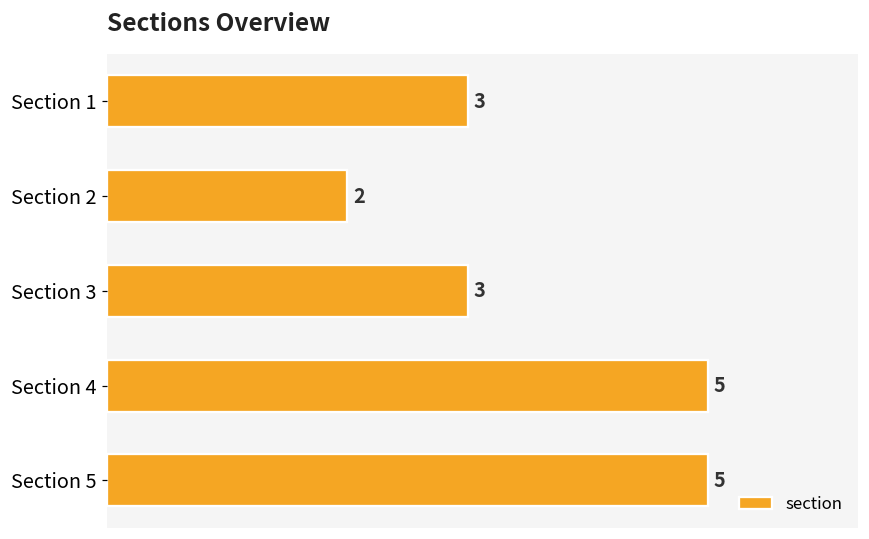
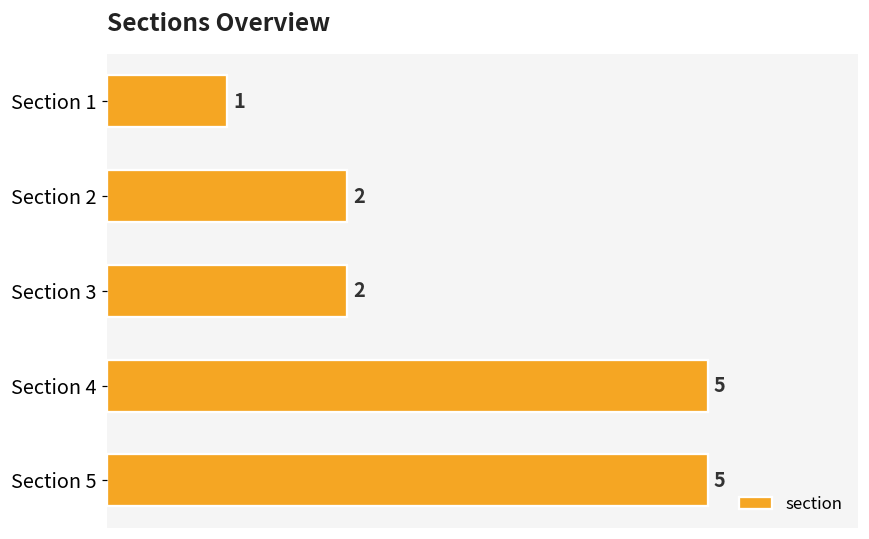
  {
-   "Section 1": 3,
+   "Section 1": 1,
    "Section 2": 2,
-   "Section 3": 3,
+   "Section 3": 2,
    "Section 4": 5,
    "Section 5": 5
  }
